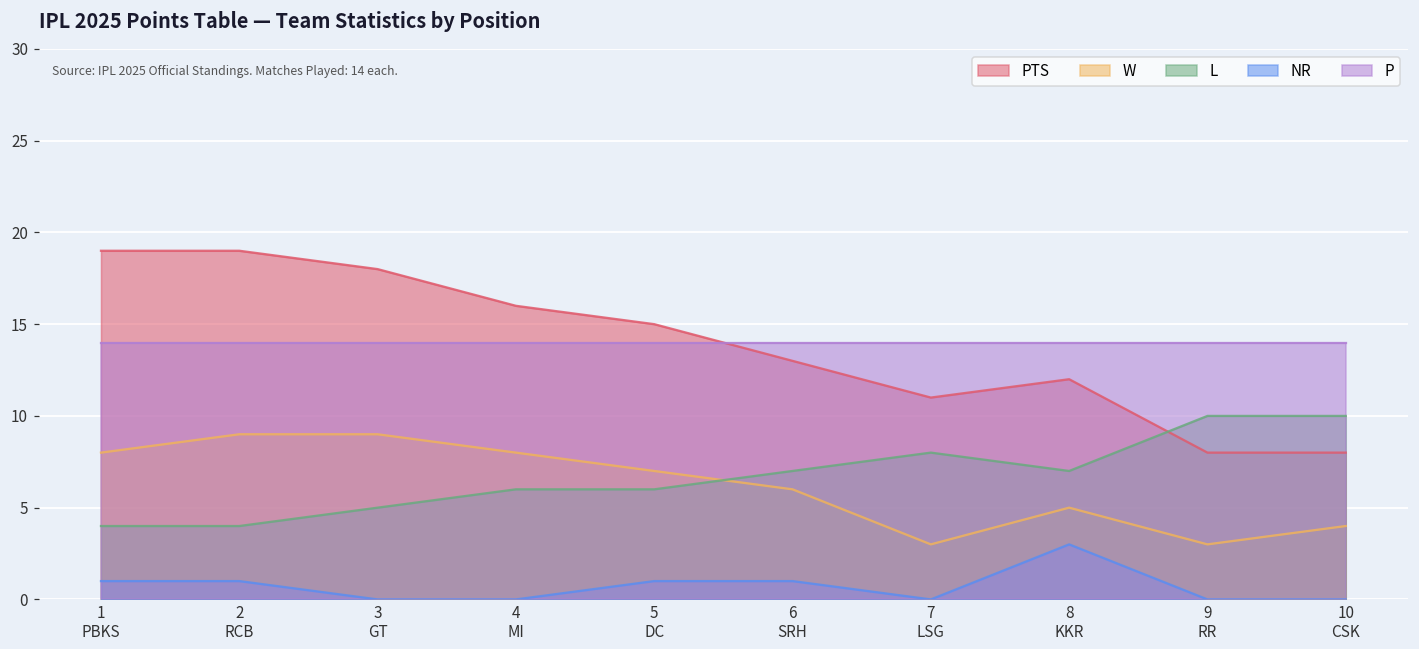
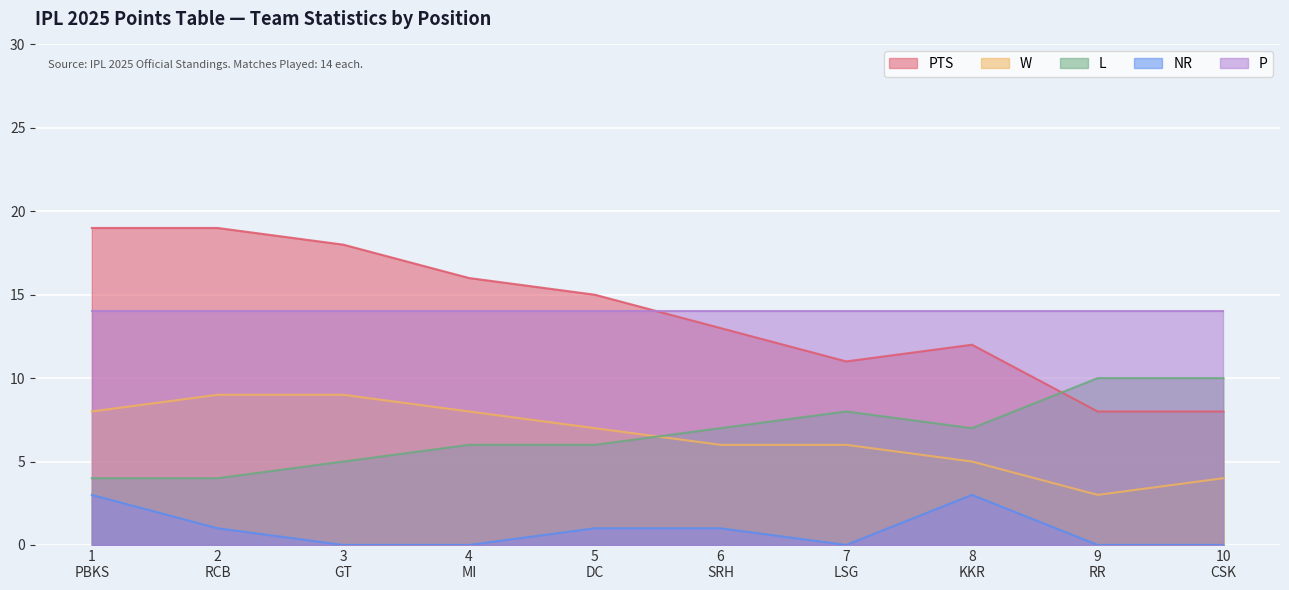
  {
    "PTS": {
      "1 PBKS": 19,
      "2 RCB": 19,
      "3 GT": 18,
      "4 MI": 16,
      "5 DC": 15,
      "6 SRH": 13,
      "7 LSG": 11,
      "8 KKR": 12,
      "9 RR": 8,
      "10 CSK": 8
    },
    "W": {
      "1 PBKS": 8,
      "2 RCB": 9,
      "3 GT": 9,
      "4 MI": 8,
      "5 DC": 7,
      "6 SRH": 6,
-     "7 LSG": 3,
+     "7 LSG": 6,
      "8 KKR": 5,
      "9 RR": 3,
      "10 CSK": 4
    },
    "L": {
      "1 PBKS": 4,
      "2 RCB": 4,
      "3 GT": 5,
      "4 MI": 6,
      "5 DC": 6,
      "6 SRH": 7,
      "7 LSG": 8,
      "8 KKR": 7,
      "9 RR": 10,
      "10 CSK": 10
    },
    "NR": {
-     "1 PBKS": 1,
+     "1 PBKS": 3,
      "2 RCB": 1,
      "3 GT": 0,
      "4 MI": 0,
      "5 DC": 1,
      "6 SRH": 1,
      "7 LSG": 0,
      "8 KKR": 3,
      "9 RR": 0,
      "10 CSK": 0
    },
    "P": {
      "1 PBKS": 14,
      "2 RCB": 14,
      "3 GT": 14,
      "4 MI": 14,
      "5 DC": 14,
      "6 SRH": 14,
      "7 LSG": 14,
      "8 KKR": 14,
      "9 RR": 14,
      "10 CSK": 14
    }
  }
